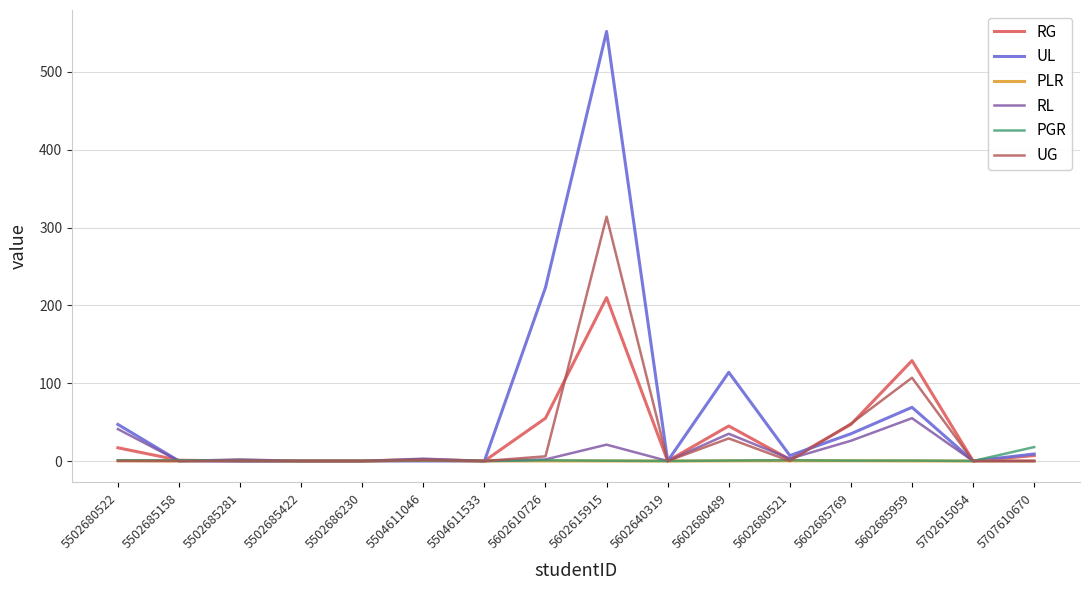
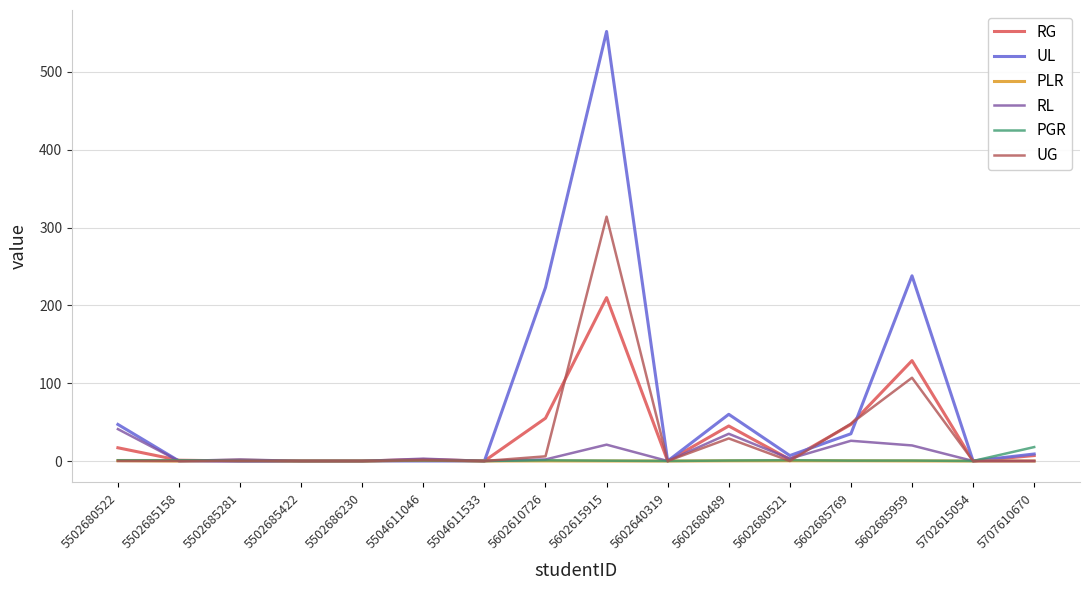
  {
    "UL": {
      "5502680522": 50,
      "5602610726": 220,
      "5602615915": 550,
-     "5602680489": 110,
+     "5602680489": 60,
      "5602680521": 10,
      "5602685769": 40,
-     "5602685959": 70
+     "5602685959": 240
    },
    "RL": {
      "5502680522": 40,
      "5602615915": 20,
      "5602680489": 40,
      "5602685769": 30,
-     "5602685959": 60
+     "5602685959": 20
    },
    "PGR": {
      "5707610670": 20
    }
  }
